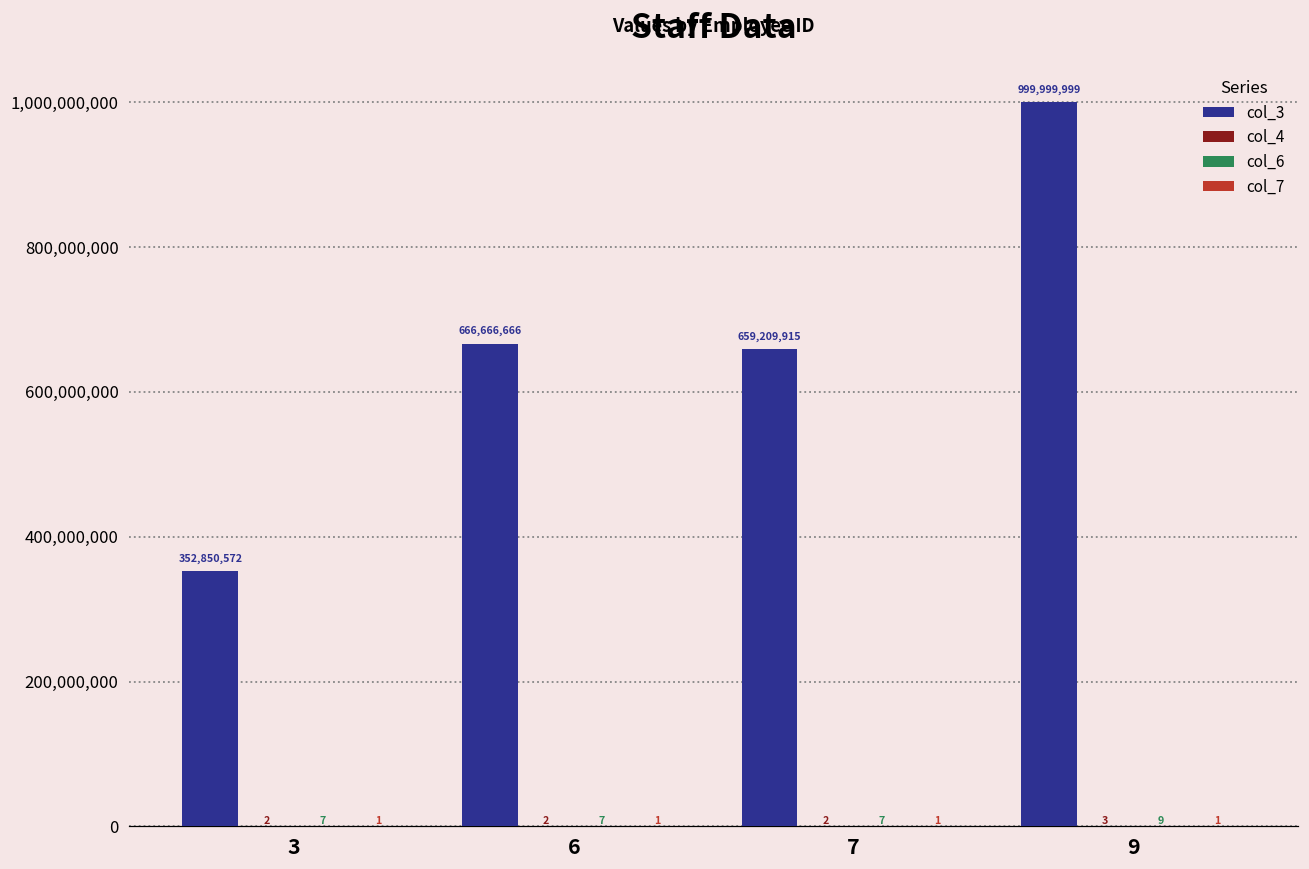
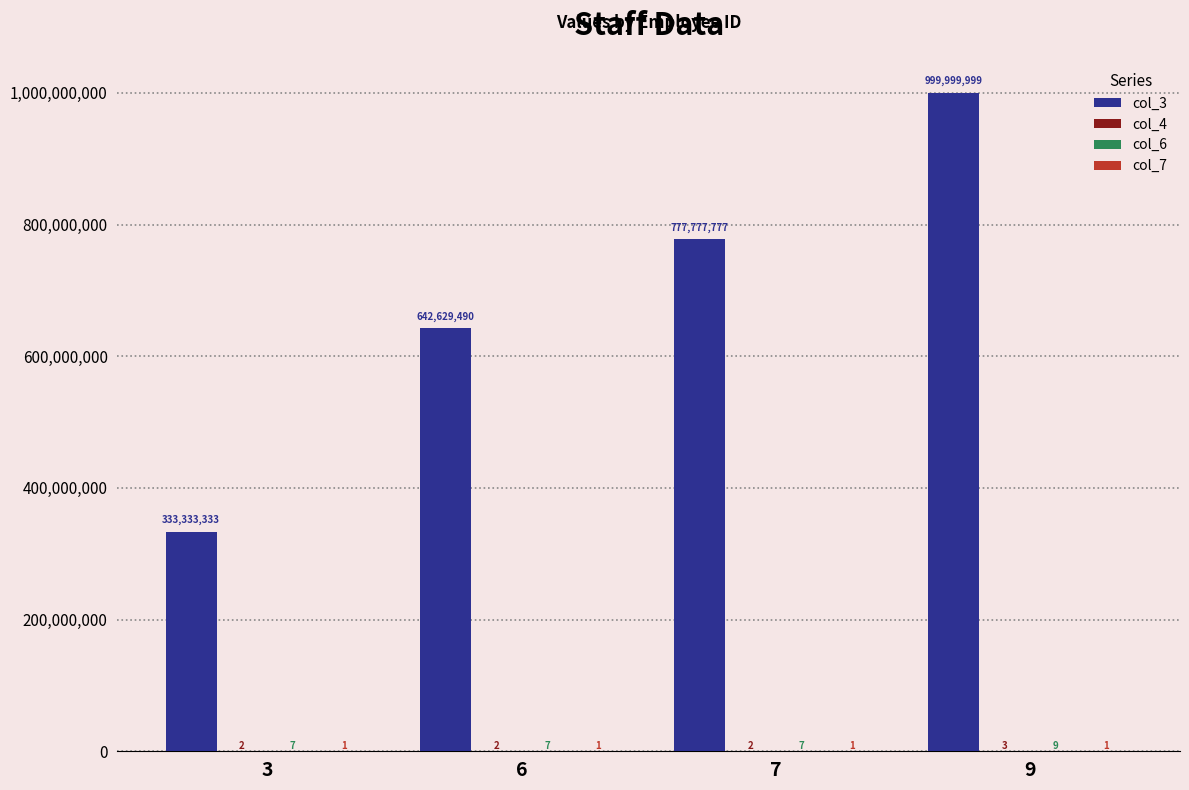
  {
    "col_3": {
-     "3": "352,850,572",
-     "6": "666,666,666",
-     "7": "659,209,915",
+     "3": "333,333,333",
+     "6": "642,629,490",
+     "7": "777,777,777",
      "9": "999,999,999"
    },
    "col_4": {
      "3": "2",
      "6": "2",
      "7": "2",
      "9": "3"
    },
    "col_6": {
      "3": "7",
      "6": "7",
      "7": "7",
      "9": "9"
    },
    "col_7": {
      "3": "1",
      "6": "1",
      "7": "1",
      "9": "1"
    }
  }
